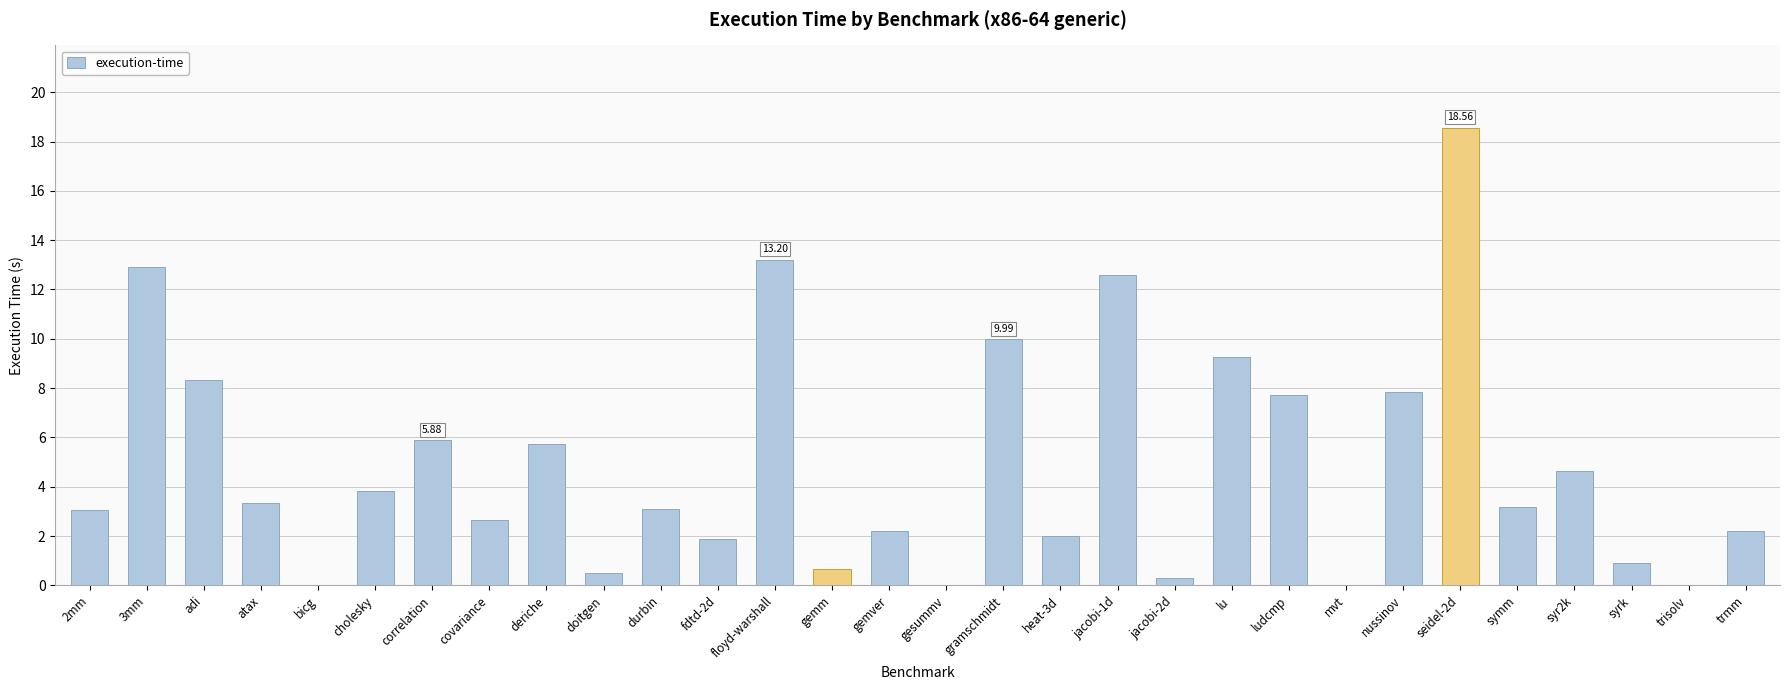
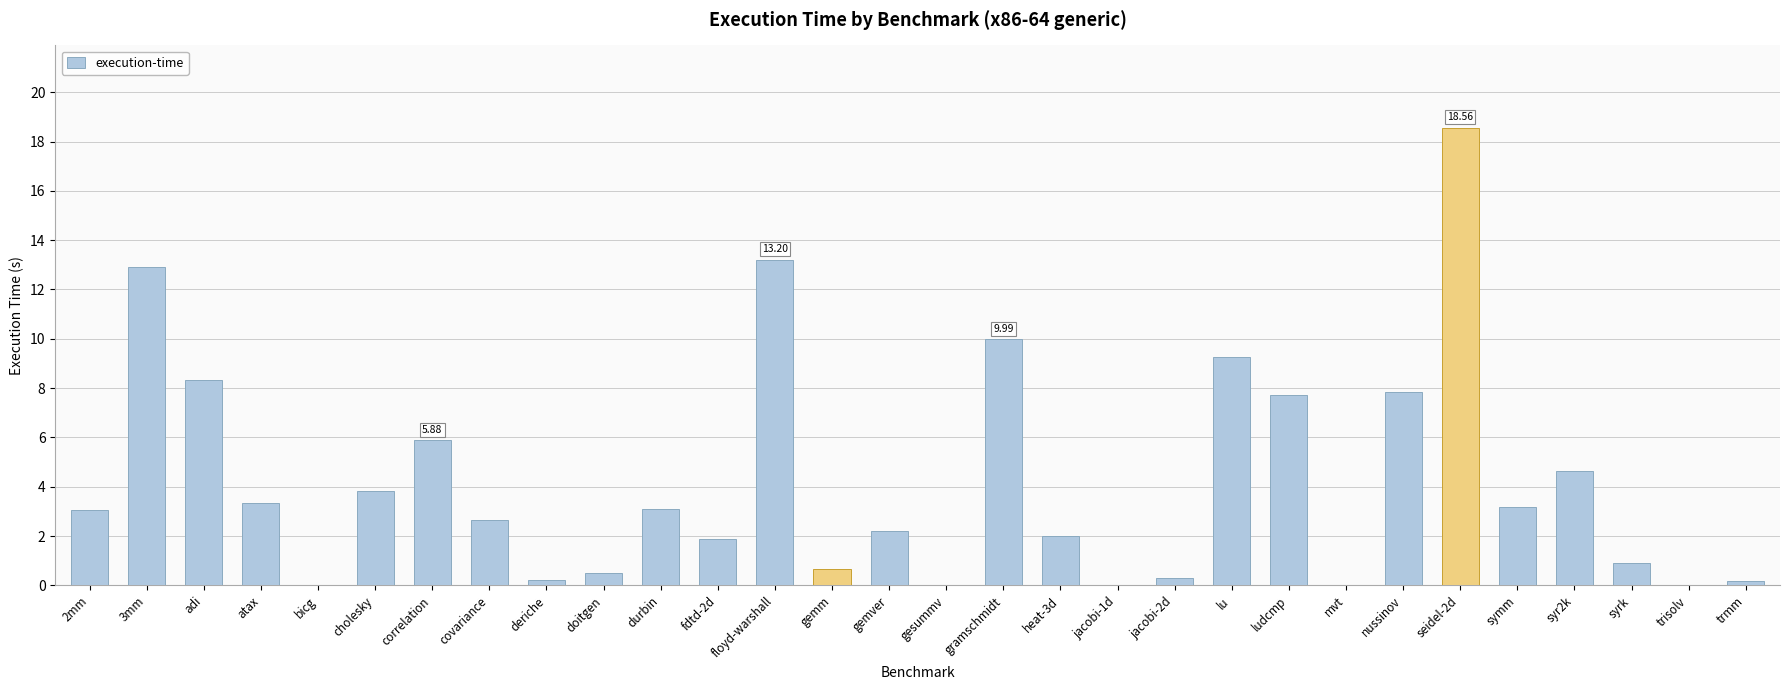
  {
    "2mm": 3.1,
    "3mm": 12.9,
    "adi": 8.3,
    "atax": 3.3,
    "cholesky": 3.8,
    "covariance": 2.7,
-   "deriche": 5.7,
+   "deriche": 0.2,
    "doitgen": 0.5,
    "durbin": 3.1,
    "fdtd-2d": 1.9,
    "gemm": 0.7,
    "gemver": 2.2,
    "heat-3d": 2.0,
-   "jacobi-1d": 12.6,
+   "jacobi-1d": 0.0,
    "jacobi-2d": 0.3,
    "lu": 9.2,
    "ludcmp": 7.7,
    "nussinov": 7.8,
    "symm": 3.2,
    "syr2k": 4.6,
    "syrk": 0.9,
-   "trmm": 2.2
+   "trmm": 0.2
  }
